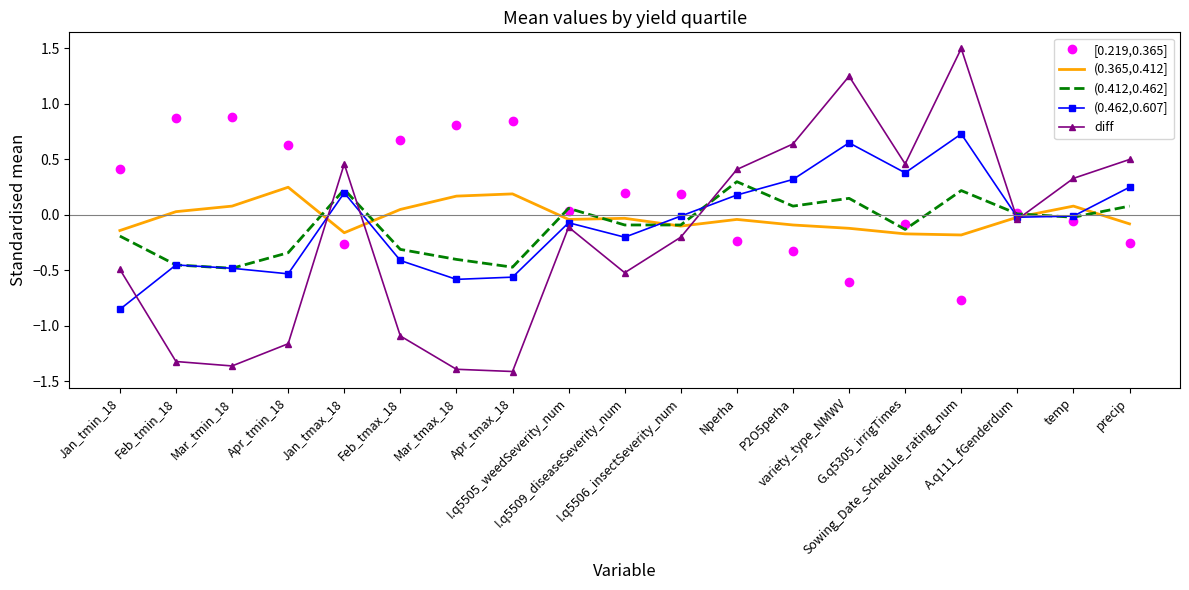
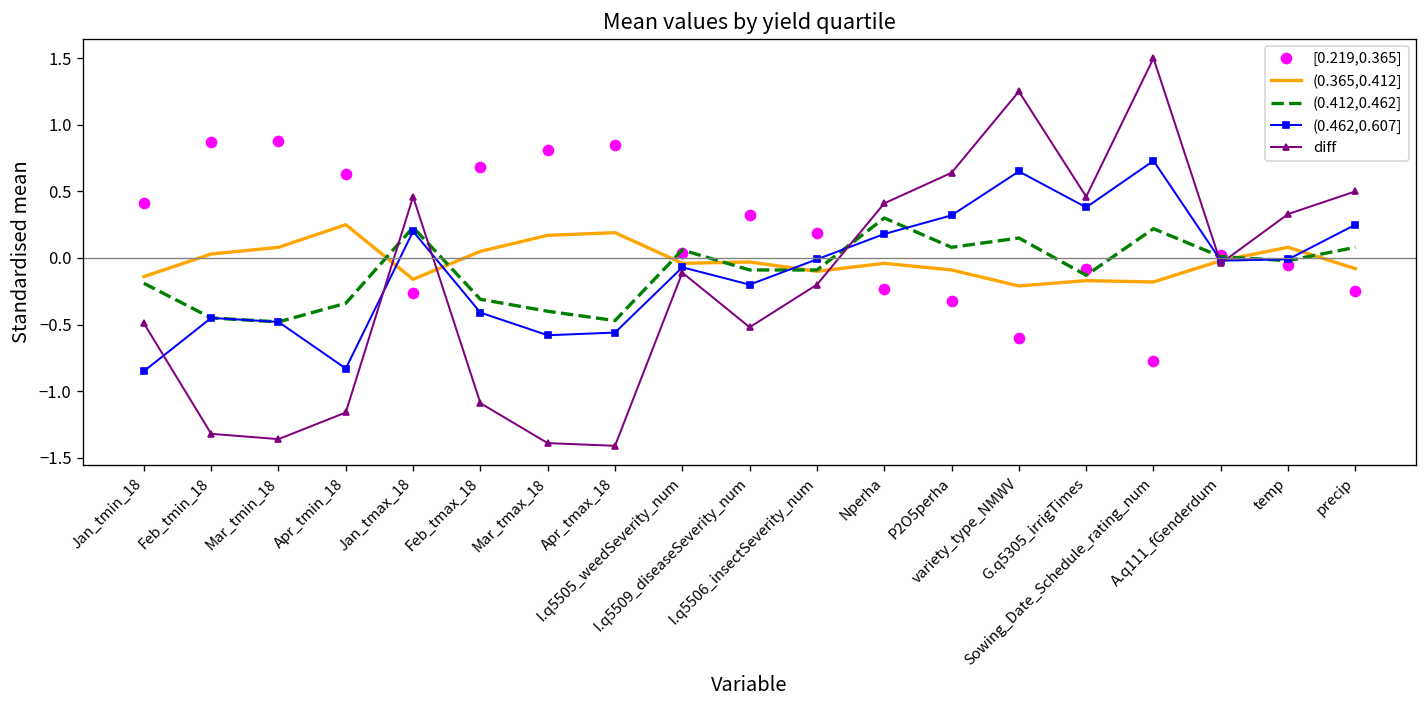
  {
    "[0.219,0.365]": {
      "Jan_tmin_18": 0.41,
      "Feb_tmin_18": 0.87,
      "Mar_tmin_18": 0.88,
      "Apr_tmin_18": 0.63,
      "Jan_tmax_18": -0.26,
      "Feb_tmax_18": 0.68,
      "Mar_tmax_18": 0.81,
      "Apr_tmax_18": 0.85,
-     "I.q5509_diseaseSeverity_num": 0.20,
+     "I.q5509_diseaseSeverity_num": 0.32,
      "I.q5506_insectSeverity_num": 0.19,
      "Nperha": -0.23,
      "P2O5perha": -0.32,
      "variety_type_NMWV": -0.60,
      "G.q5305_irrigTimes": -0.08,
      "Sowing_Date_Schedule_rating_num": -0.77,
      "temp": -0.05,
      "precip": -0.25
    },
    "(0.365,0.412]": {
      "Jan_tmin_18": -0.14,
      "Feb_tmin_18": 0.03,
      "Mar_tmin_18": 0.08,
      "Apr_tmin_18": 0.25,
      "Jan_tmax_18": -0.16,
      "Feb_tmax_18": 0.05,
      "Mar_tmax_18": 0.17,
      "Apr_tmax_18": 0.19,
      "I.q5505_weedSeverity_num": -0.04,
      "I.q5509_diseaseSeverity_num": -0.03,
      "Nperha": -0.04,
      "P2O5perha": -0.09,
-     "variety_type_NMWV": -0.12,
+     "variety_type_NMWV": -0.21,
      "G.q5305_irrigTimes": -0.17,
      "Sowing_Date_Schedule_rating_num": -0.18,
      "temp": 0.08,
      "precip": -0.08
    },
    "(0.412,0.462]": {
      "Jan_tmin_18": -0.19,
      "Apr_tmin_18": -0.34,
      "Jan_tmax_18": 0.23,
      "Feb_tmax_18": -0.31,
      "Mar_tmax_18": -0.40,
      "Apr_tmax_18": -0.47,
      "I.q5509_diseaseSeverity_num": -0.09,
      "Nperha": 0.30,
      "P2O5perha": 0.08,
      "variety_type_NMWV": 0.15,
      "G.q5305_irrigTimes": -0.13,
      "Sowing_Date_Schedule_rating_num": 0.22,
      "precip": 0.08
    },
    "(0.462,0.607]": {
      "Jan_tmin_18": -0.85,
-     "Apr_tmin_18": -0.53,
+     "Apr_tmin_18": -0.83,
      "Jan_tmax_18": 0.20,
      "Feb_tmax_18": -0.41,
      "Mar_tmax_18": -0.58,
      "Apr_tmax_18": -0.56,
      "I.q5505_weedSeverity_num": -0.07,
      "I.q5509_diseaseSeverity_num": -0.20,
      "I.q5506_insectSeverity_num": -0.01,
      "Nperha": 0.18,
      "P2O5perha": 0.32,
      "variety_type_NMWV": 0.65,
      "G.q5305_irrigTimes": 0.38,
      "Sowing_Date_Schedule_rating_num": 0.73,
      "precip": 0.25
    },
    "diff": {
      "Jan_tmin_18": -0.49,
      "Feb_tmin_18": -1.32,
      "Mar_tmin_18": -1.36,
      "Apr_tmin_18": -1.16,
      "Jan_tmax_18": 0.46,
      "Feb_tmax_18": -1.09,
      "Mar_tmax_18": -1.39,
      "Apr_tmax_18": -1.41,
      "I.q5505_weedSeverity_num": -0.11,
      "I.q5509_diseaseSeverity_num": -0.52,
      "I.q5506_insectSeverity_num": -0.20,
      "Nperha": 0.41,
      "P2O5perha": 0.64,
      "variety_type_NMWV": 1.25,
      "G.q5305_irrigTimes": 0.46,
      "Sowing_Date_Schedule_rating_num": 1.50,
      "temp": 0.33,
      "precip": 0.50
    }
  }
